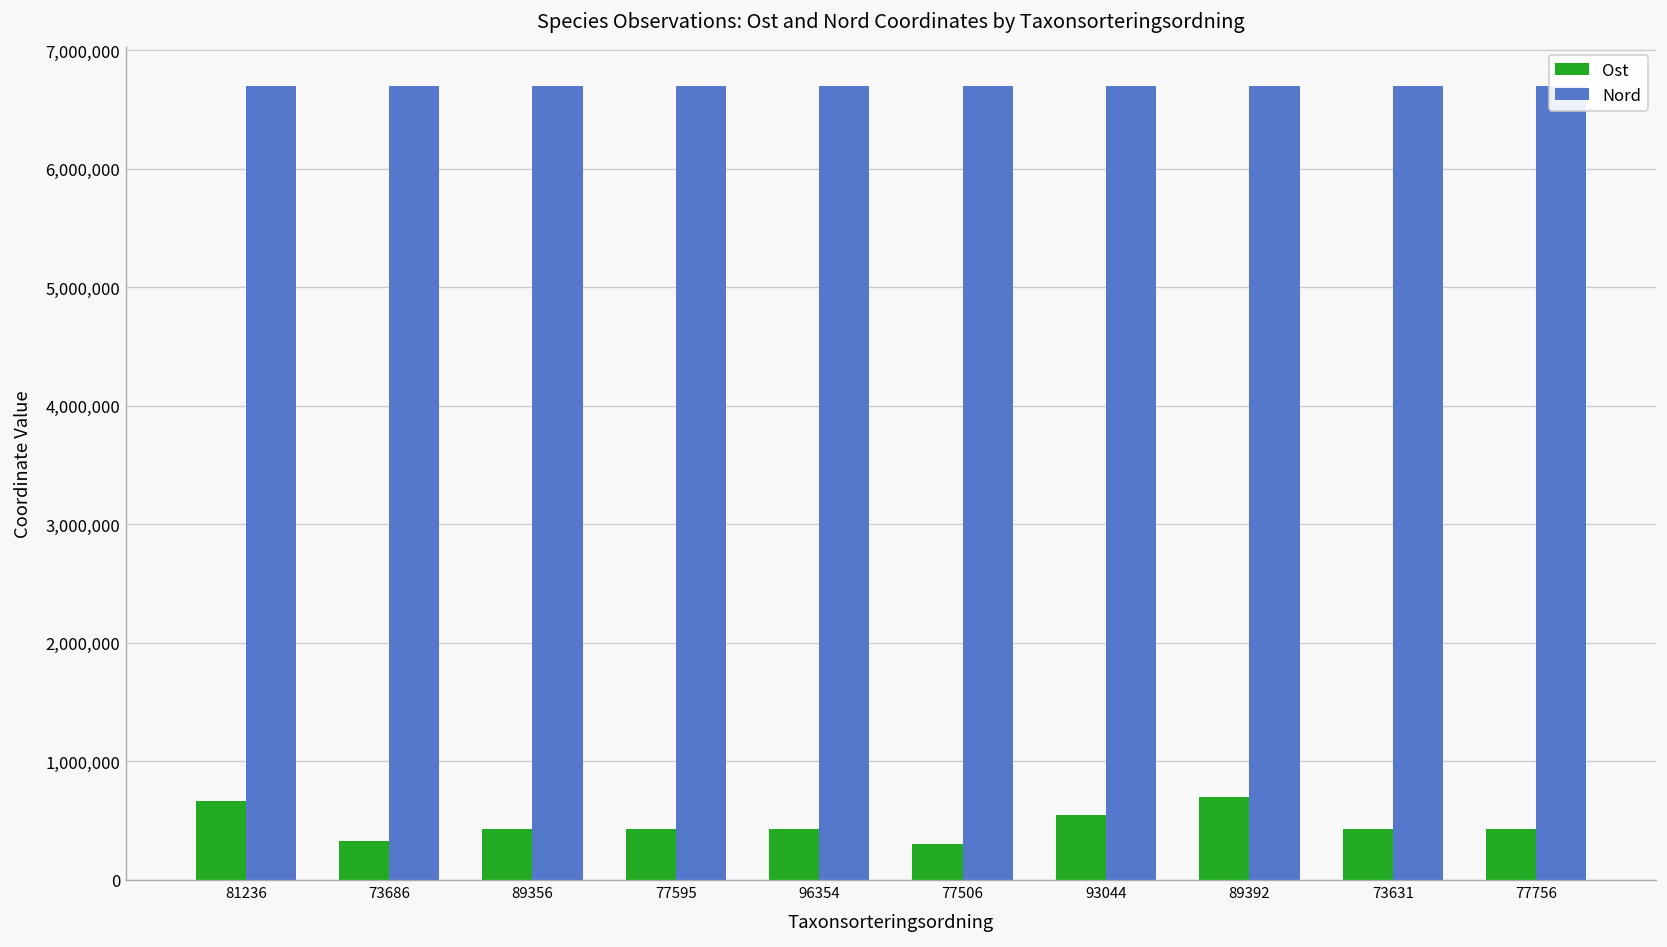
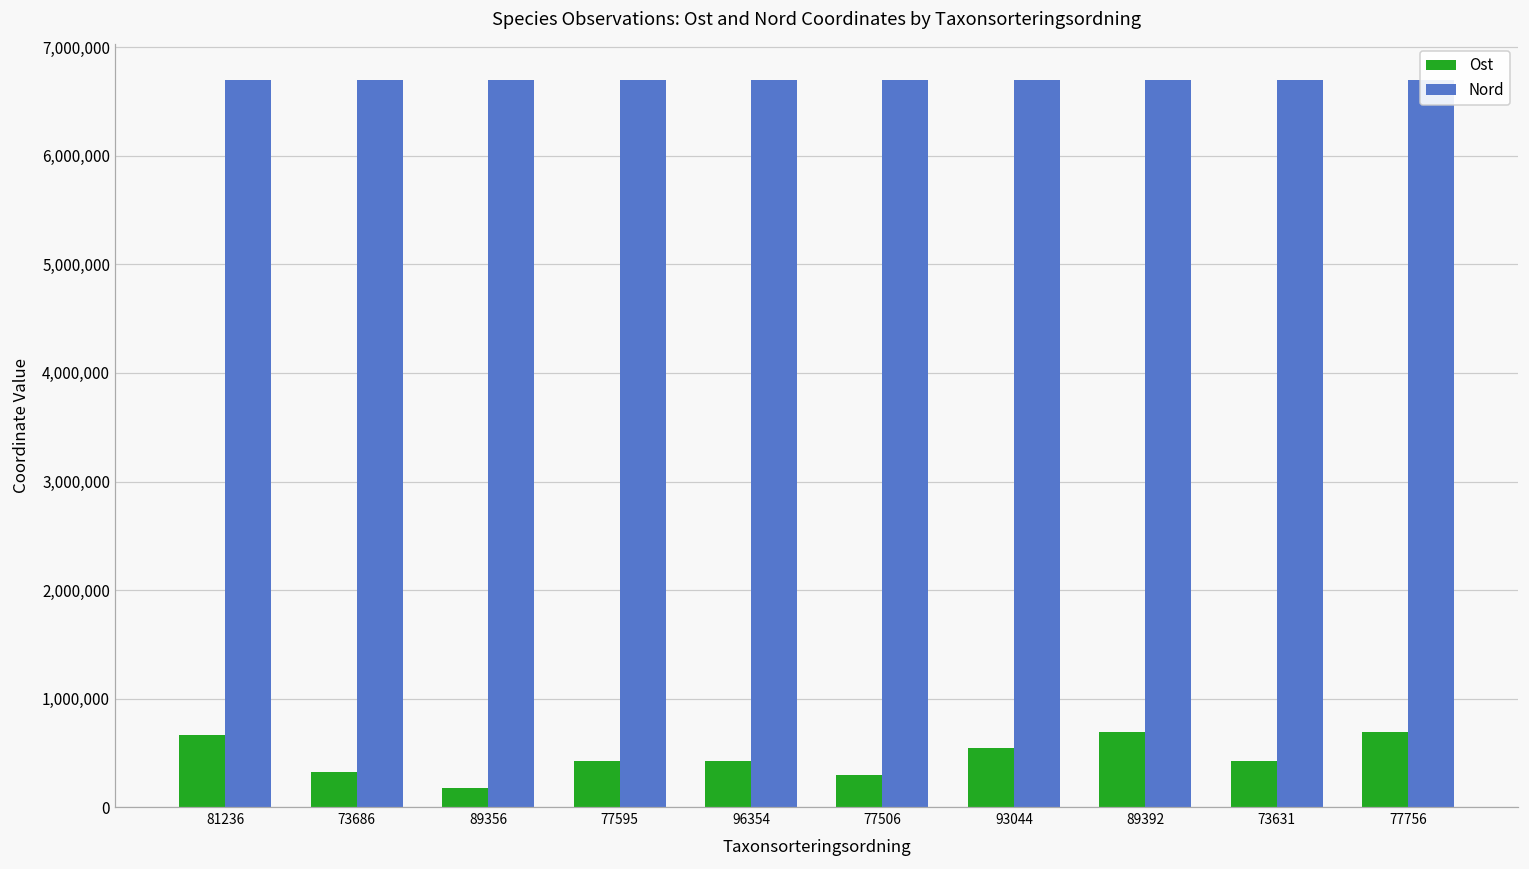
  {
    "Ost": {
      "81236": "700,000",
      "73686": "300,000",
-     "89356": "400,000",
+     "89356": "200,000",
      "77595": "400,000",
      "96354": "400,000",
      "77506": "300,000",
      "93044": "600,000",
      "89392": "700,000",
      "73631": "400,000",
-     "77756": "400,000"
+     "77756": "700,000"
    },
    "Nord": {
      "81236": "6,700,000",
      "73686": "6,700,000",
      "89356": "6,700,000",
      "77595": "6,700,000",
      "96354": "6,700,000",
      "77506": "6,700,000",
      "93044": "6,700,000",
      "89392": "6,700,000",
      "73631": "6,700,000"
    }
  }
